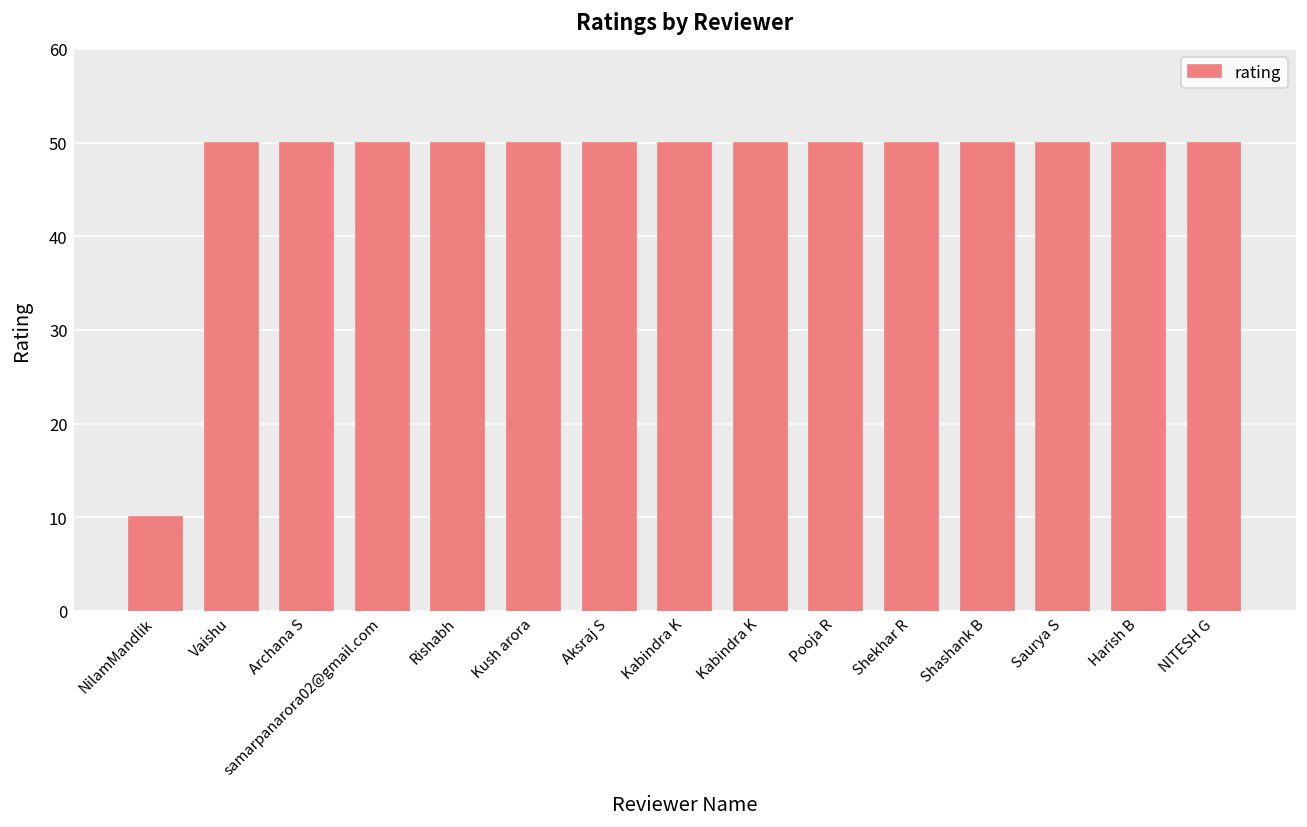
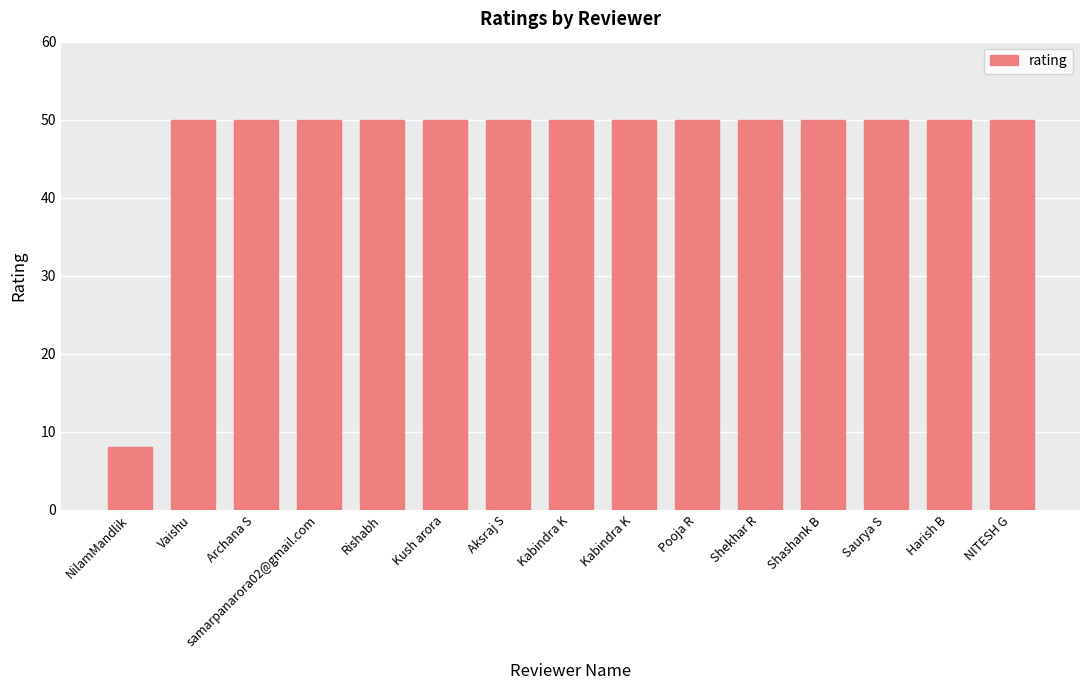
  {
-   "NilamMandlik": 10,
+   "NilamMandlik": 8,
    "Vaishu": 50,
    "Archana S": 50,
    "samarpanarora02@gmail.com": 50,
    "Rishabh": 50,
    "Kush arora": 50,
    "Aksraj S": 50,
    "Pooja R": 50,
    "Shekhar R": 50,
    "Shashank B": 50,
    "Saurya S": 50,
    "Harish B": 50,
    "NITESH G": 50
  }
